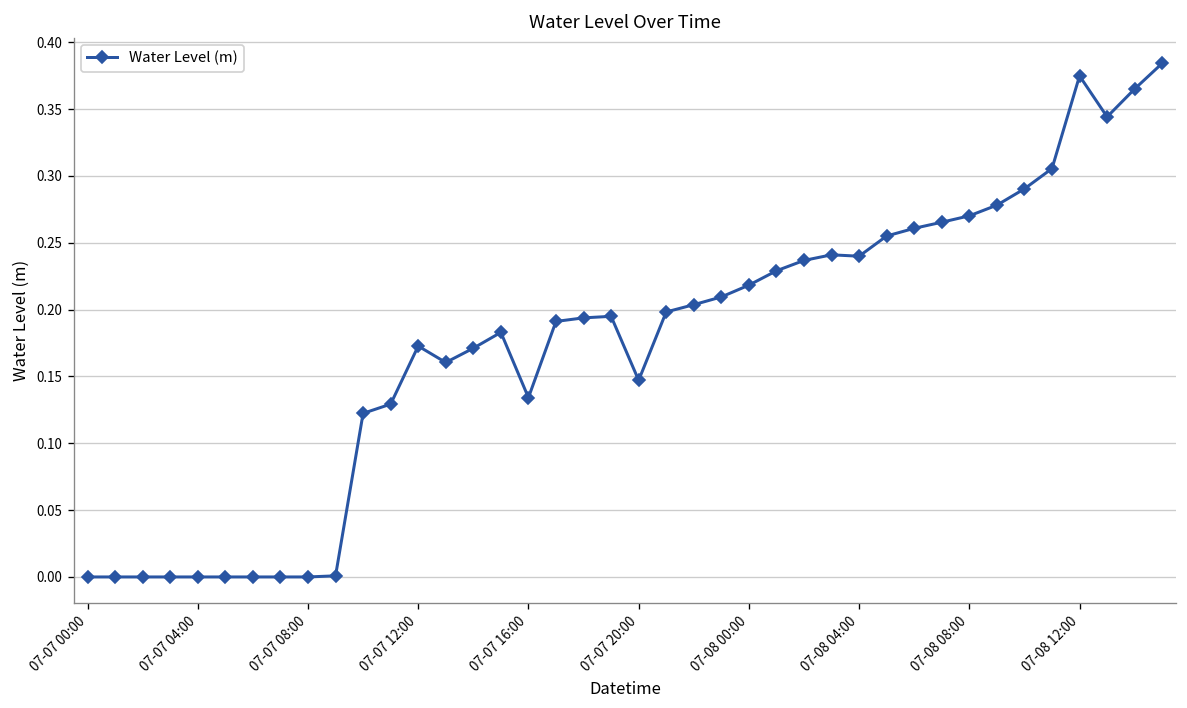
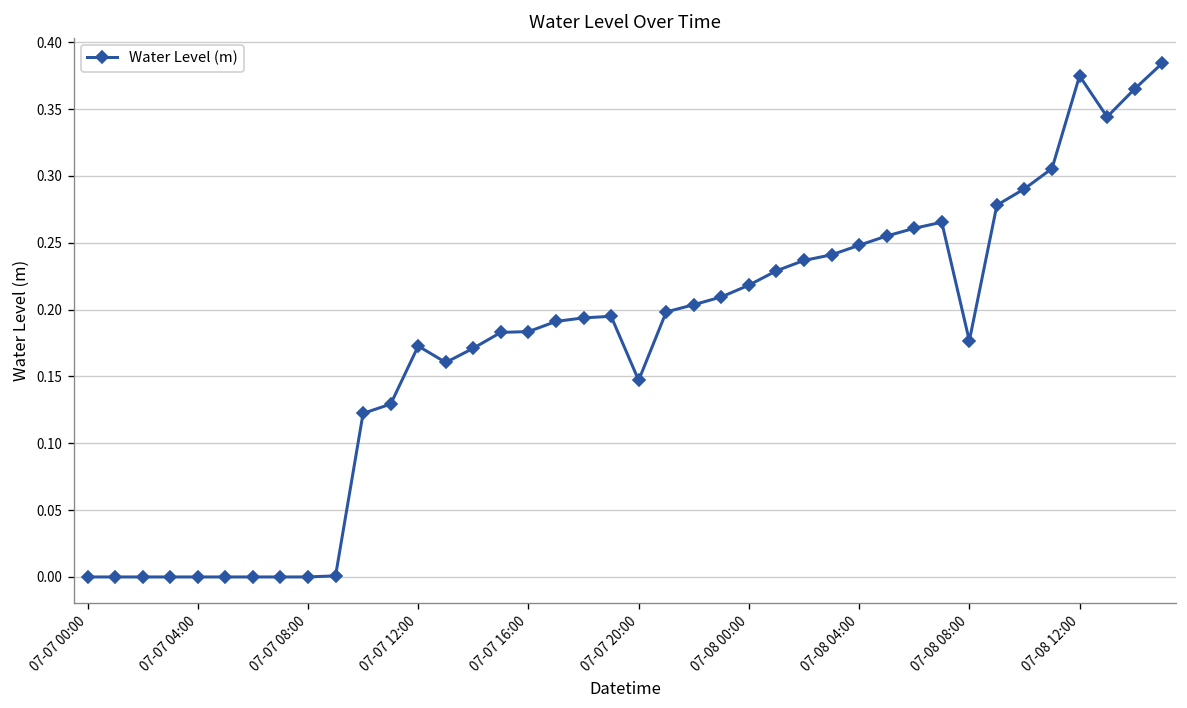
  {
    "07-07 00:00": 0.000,
    "07-07 04:00": 0.000,
    "07-07 08:00": 0.000,
    "07-07 12:00": 0.173,
-   "07-07 16:00": 0.134,
+   "07-07 16:00": 0.184,
    "07-07 20:00": 0.147,
    "07-08 00:00": 0.218,
-   "07-08 04:00": 0.240,
-   "07-08 08:00": 0.270,
+   "07-08 04:00": 0.248,
+   "07-08 08:00": 0.177,
    "07-08 12:00": 0.375
  }
